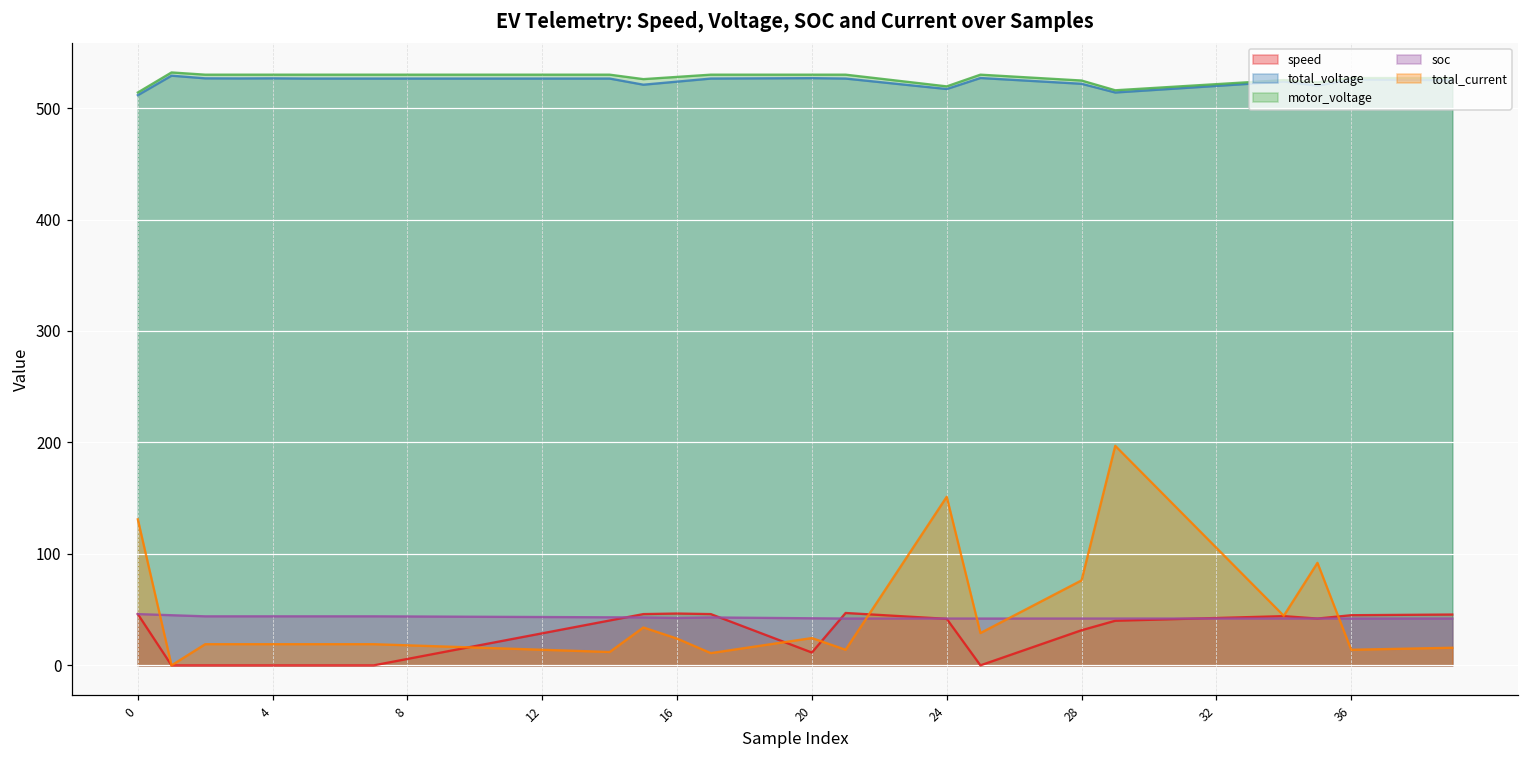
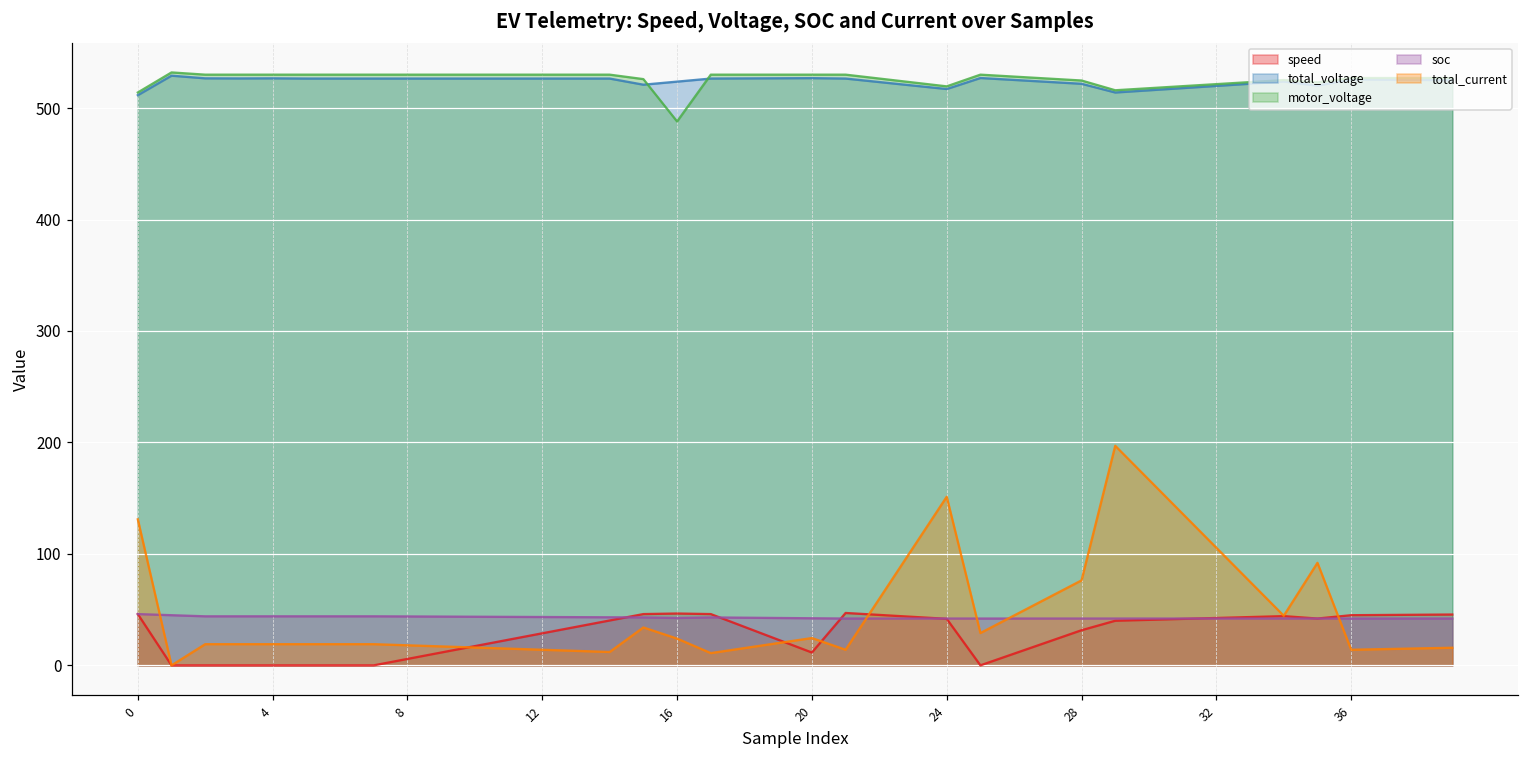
  {
    "motor_voltage": {
      "4": 530,
      "8": 530,
      "12": 530,
-     "16": 528,
+     "16": 488,
      "20": 530,
      "28": 525
    }
  }
